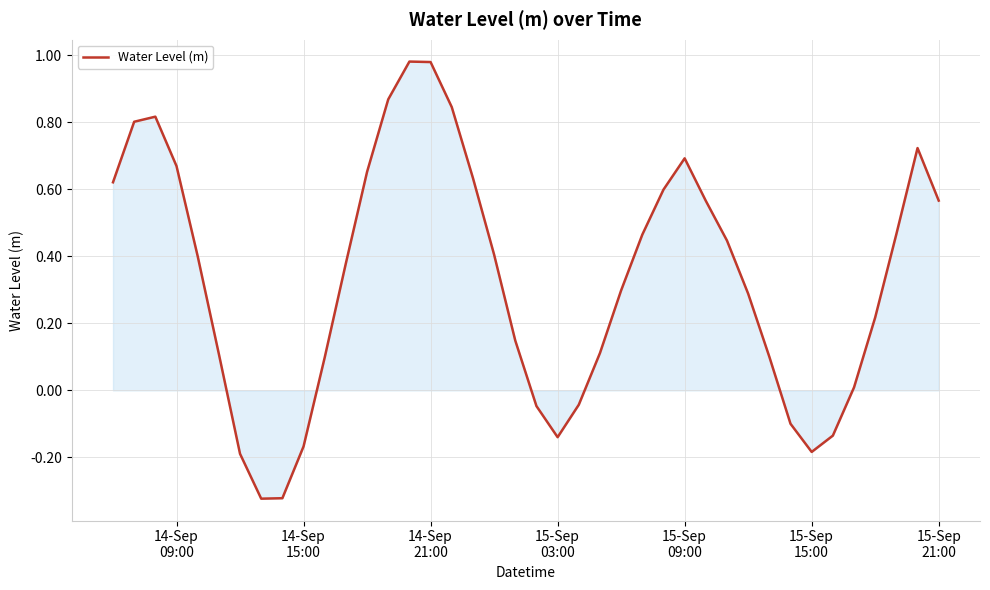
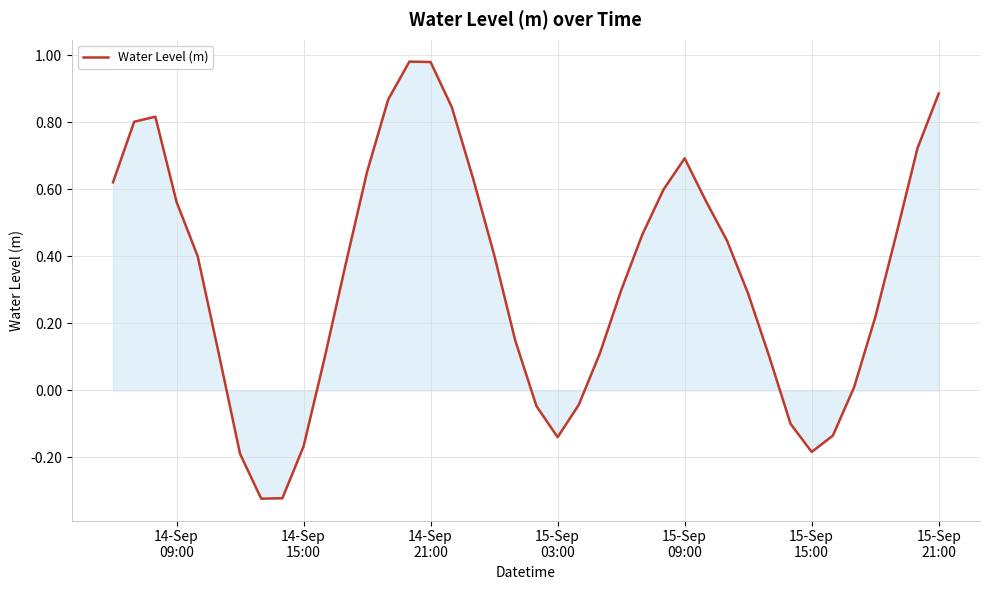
  {
    "Water Level (m)": {
-     "14-Sep 09:00": 0.67,
+     "14-Sep 09:00": 0.56,
      "14-Sep 15:00": -0.17,
      "15-Sep 03:00": -0.14,
      "15-Sep 15:00": -0.18,
-     "15-Sep 21:00": 0.57
+     "15-Sep 21:00": 0.89
    }
  }
